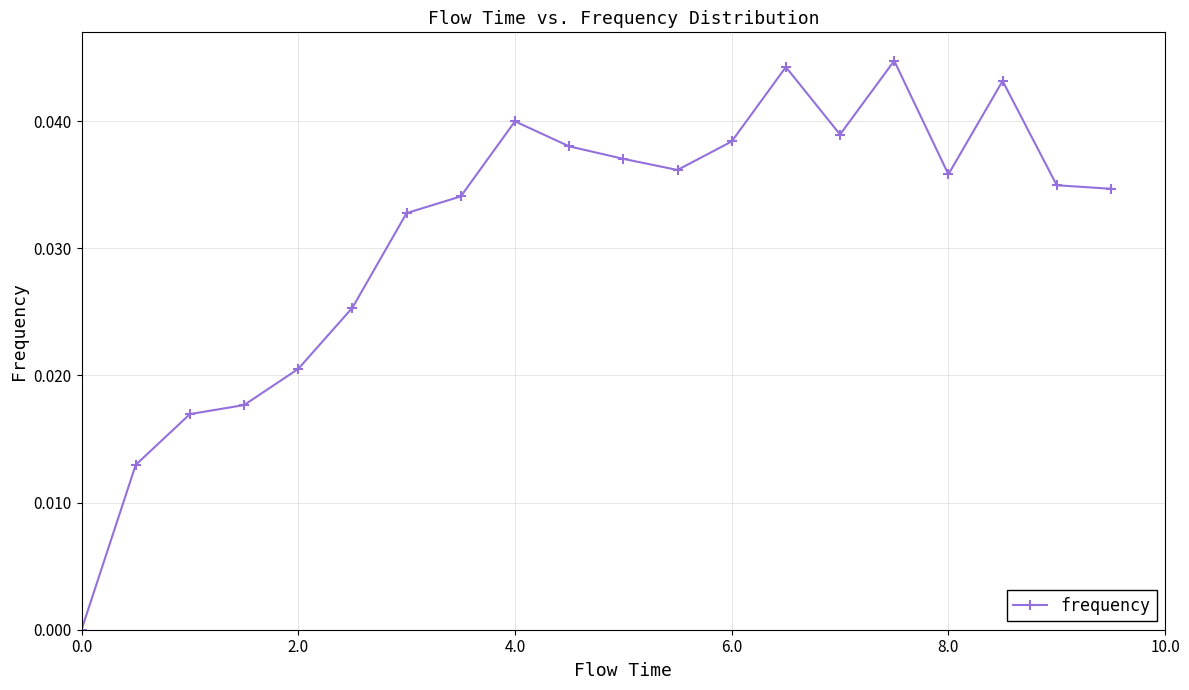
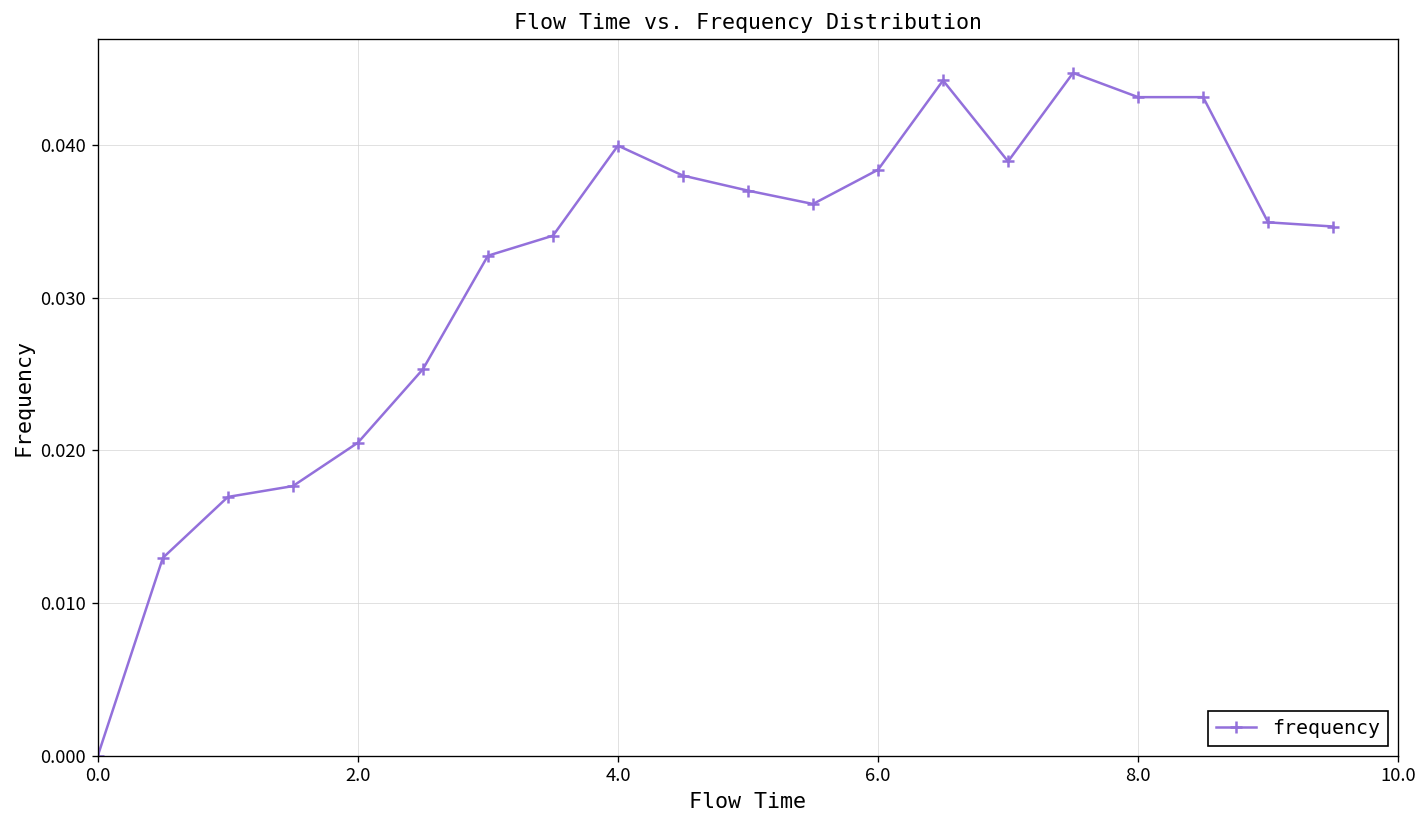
  {
    "0.0": 0.0000,
    "2.0": 0.0205,
    "4.0": 0.0400,
    "6.0": 0.0384,
-   "8.0": 0.0358
+   "8.0": 0.0432
  }
